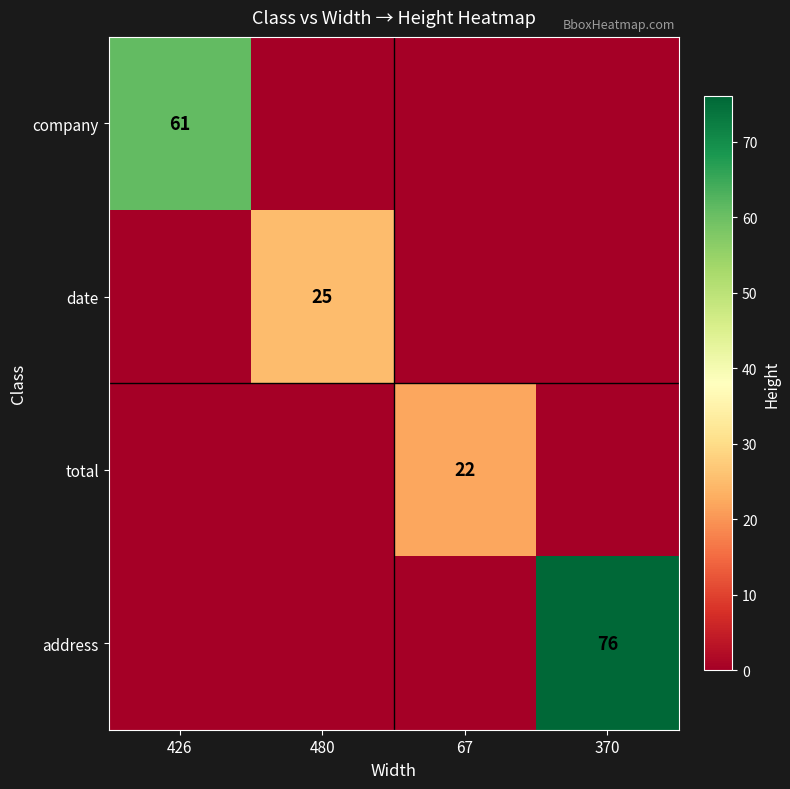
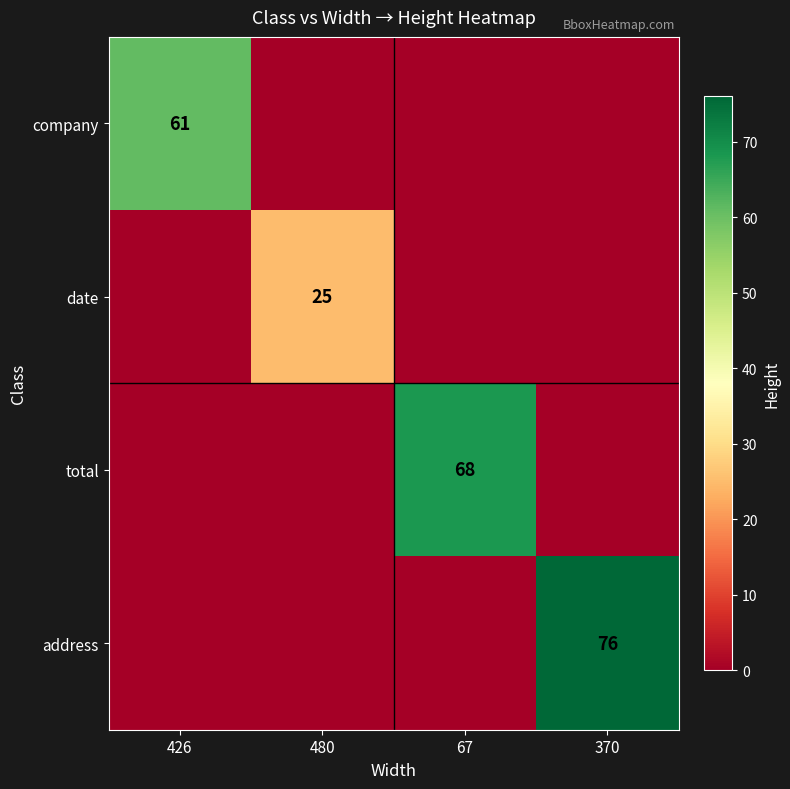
  {
    "company": {
      "426": 61
    },
    "date": {
      "480": 25
    },
    "total": {
-     "67": 22
+     "67": 68
    },
    "address": {
      "370": 76
    }
  }
